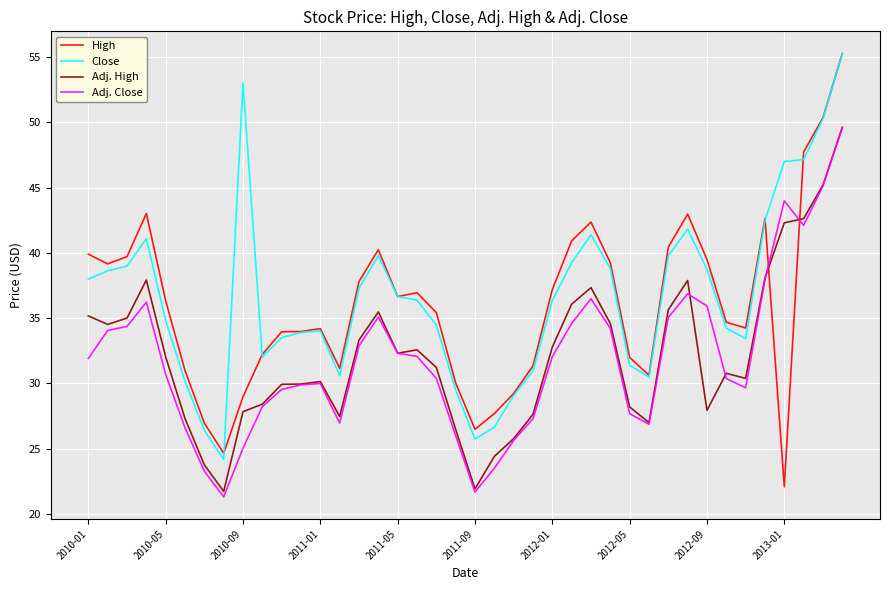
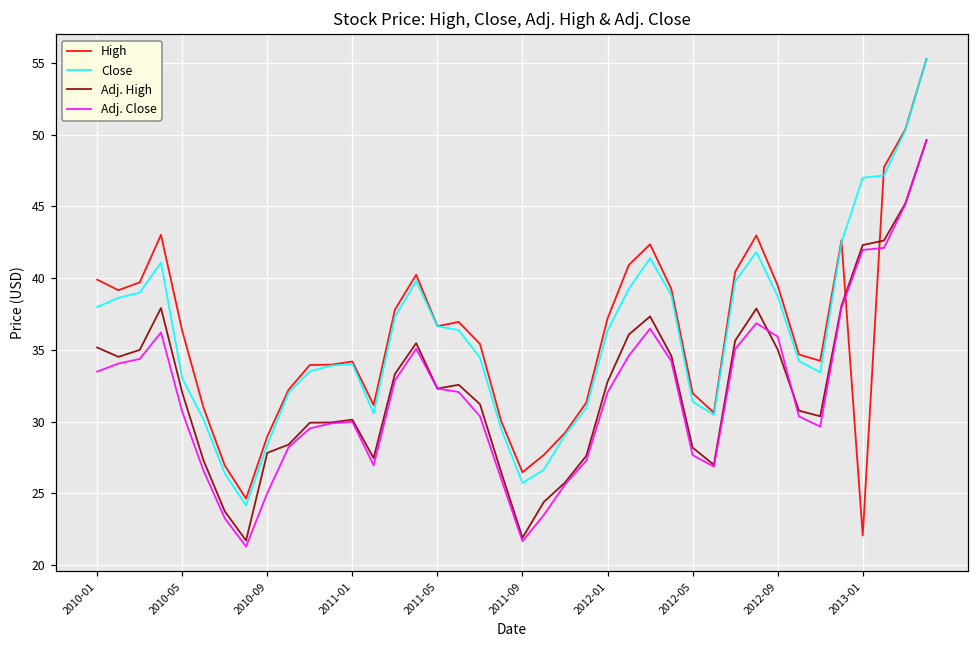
  {
    "High": {
      "2010-01": 39.9,
      "2010-05": 36.3,
      "2010-09": 29.0,
      "2011-09": 26.5,
      "2012-01": 37.2,
      "2012-05": 32.0,
      "2012-09": 39.5,
      "2013-01": 22.1
    },
    "Close": {
      "2010-01": 38.0,
-     "2010-05": 34.8,
-     "2010-09": 53.0,
+     "2010-05": 33.0,
+     "2010-09": 28.4,
      "2011-09": 25.7,
      "2012-01": 36.4,
      "2012-05": 31.4,
      "2012-09": 38.7,
      "2013-01": 47.0
    },
    "Adj. High": {
      "2010-01": 35.2,
      "2010-05": 32.0,
      "2010-09": 27.8,
      "2011-09": 21.9,
      "2012-01": 32.8,
      "2012-05": 28.2,
-     "2012-09": 27.9,
+     "2012-09": 35.0,
      "2013-01": 42.3
    },
    "Adj. Close": {
-     "2010-01": 31.9,
+     "2010-01": 33.5,
      "2010-05": 30.7,
      "2010-09": 25.0,
      "2011-09": 21.7,
      "2012-01": 32.0,
      "2012-05": 27.7,
      "2012-09": 35.9,
-     "2013-01": 44.0
+     "2013-01": 42.0
    }
  }
